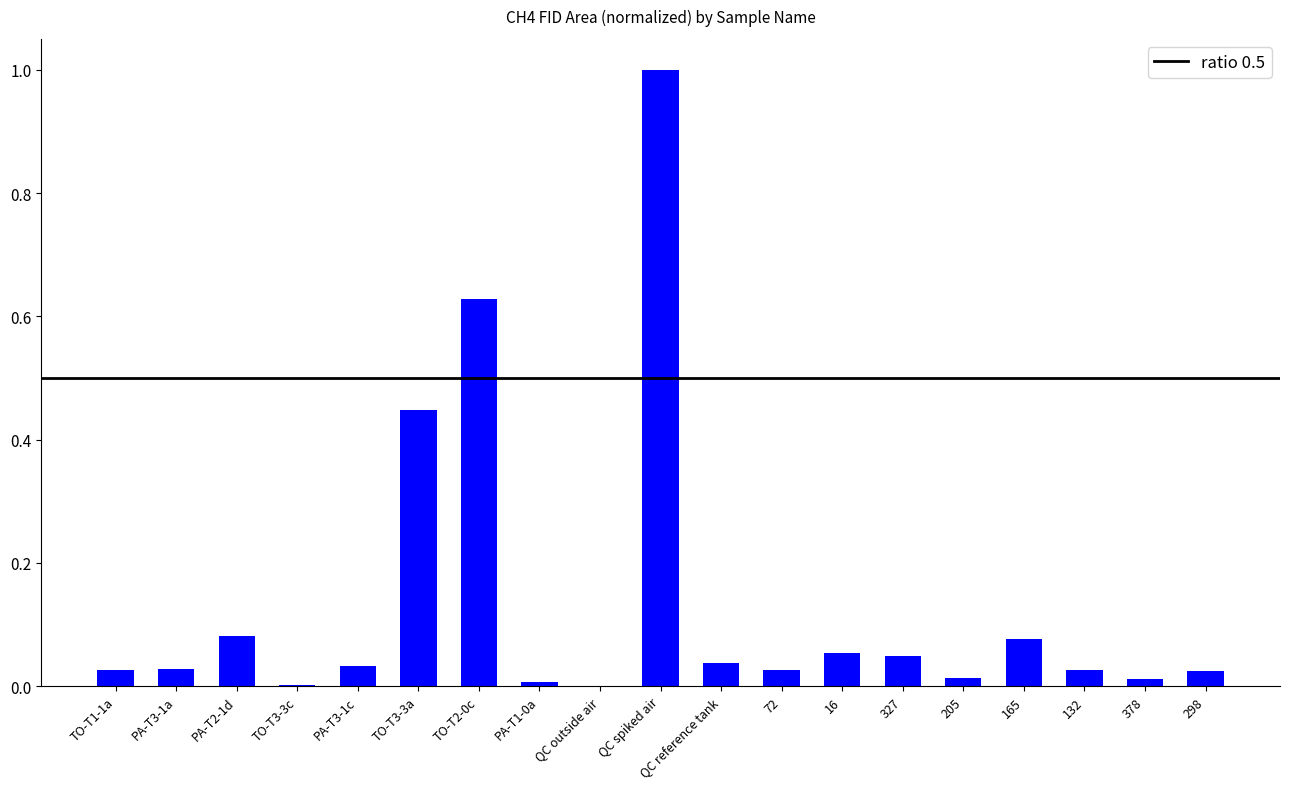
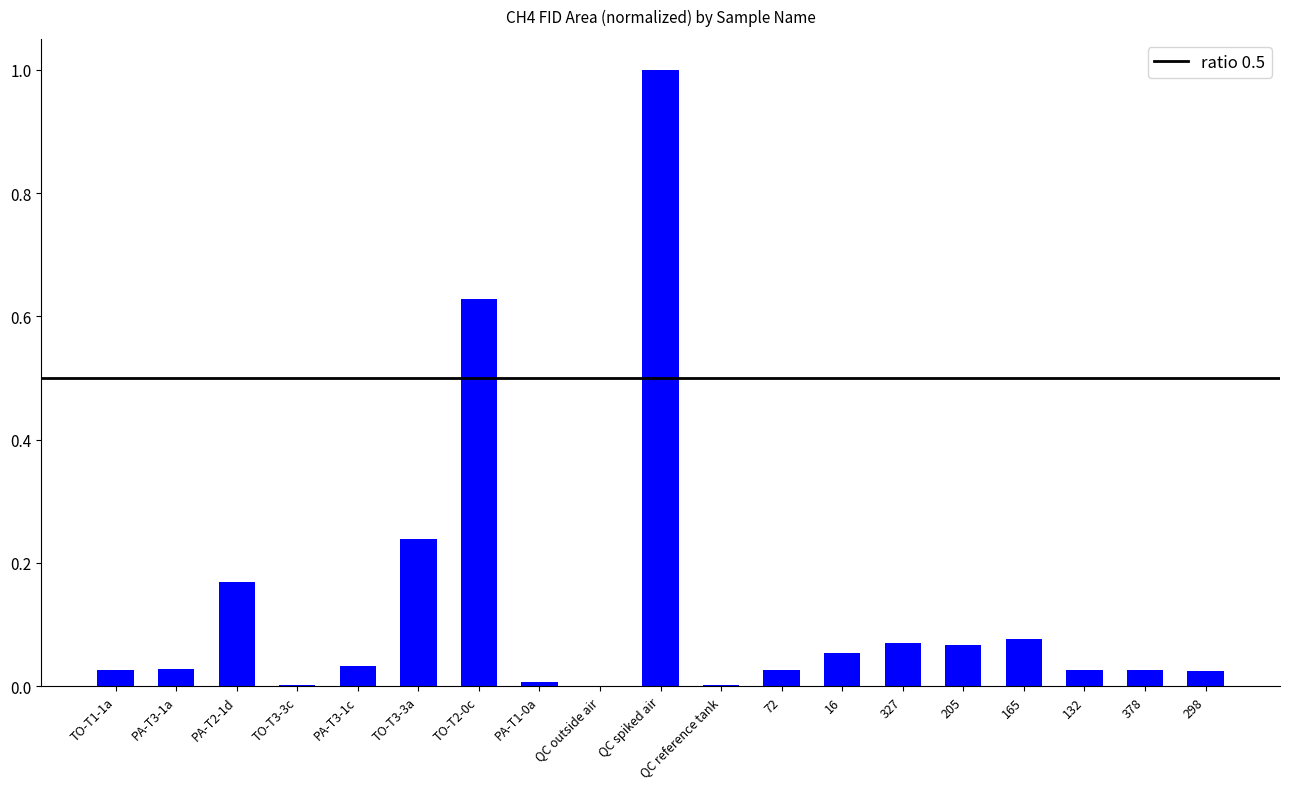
  {
    "TO-T1-1a": 0.03,
    "PA-T3-1a": 0.03,
-   "PA-T2-1d": 0.08,
+   "PA-T2-1d": 0.17,
    "PA-T3-1c": 0.03,
-   "TO-T3-3a": 0.45,
+   "TO-T3-3a": 0.24,
    "TO-T2-0c": 0.63,
    "PA-T1-0a": 0.01,
    "QC spiked air": 1.00,
-   "QC reference tank": 0.04,
+   "QC reference tank": 0.00,
    "72": 0.03,
    "16": 0.05,
-   "327": 0.05,
-   "205": 0.01,
+   "327": 0.07,
+   "205": 0.07,
    "165": 0.08,
    "132": 0.03,
-   "378": 0.01,
+   "378": 0.03,
    "298": 0.02
  }
